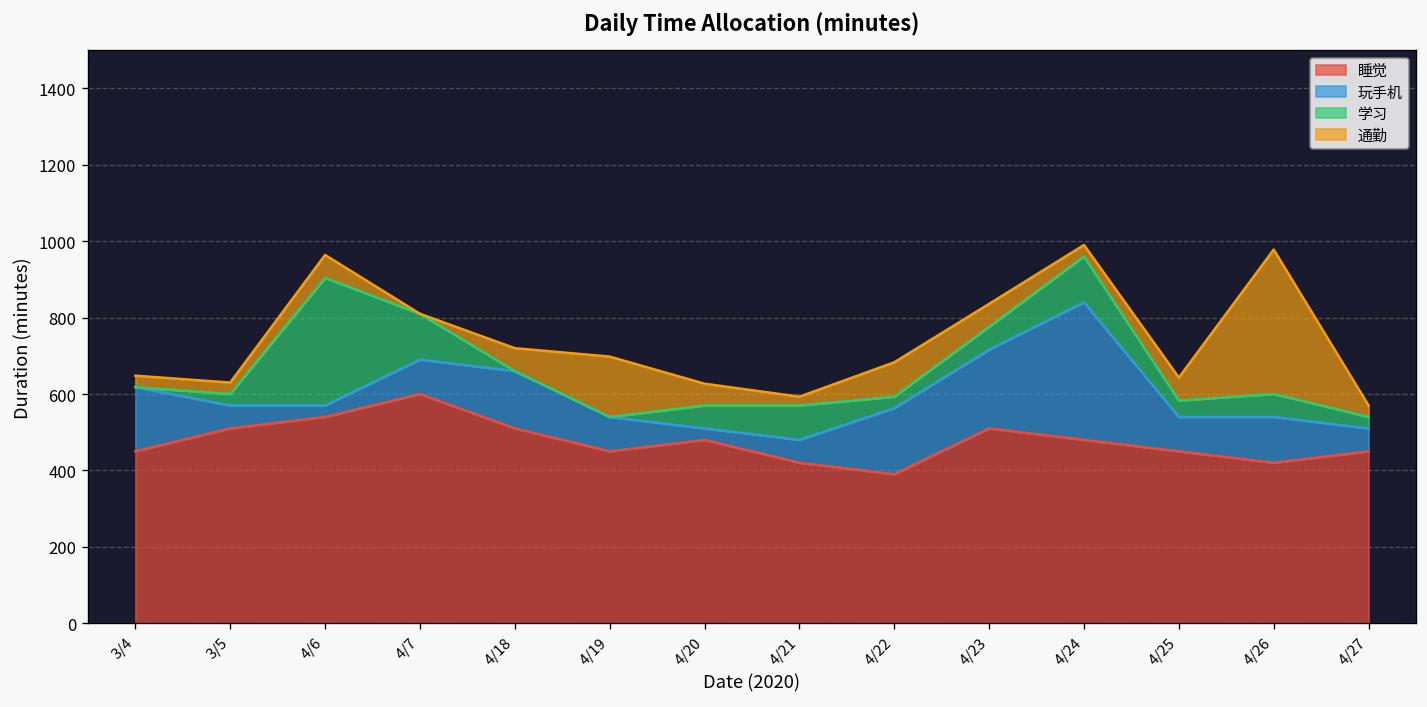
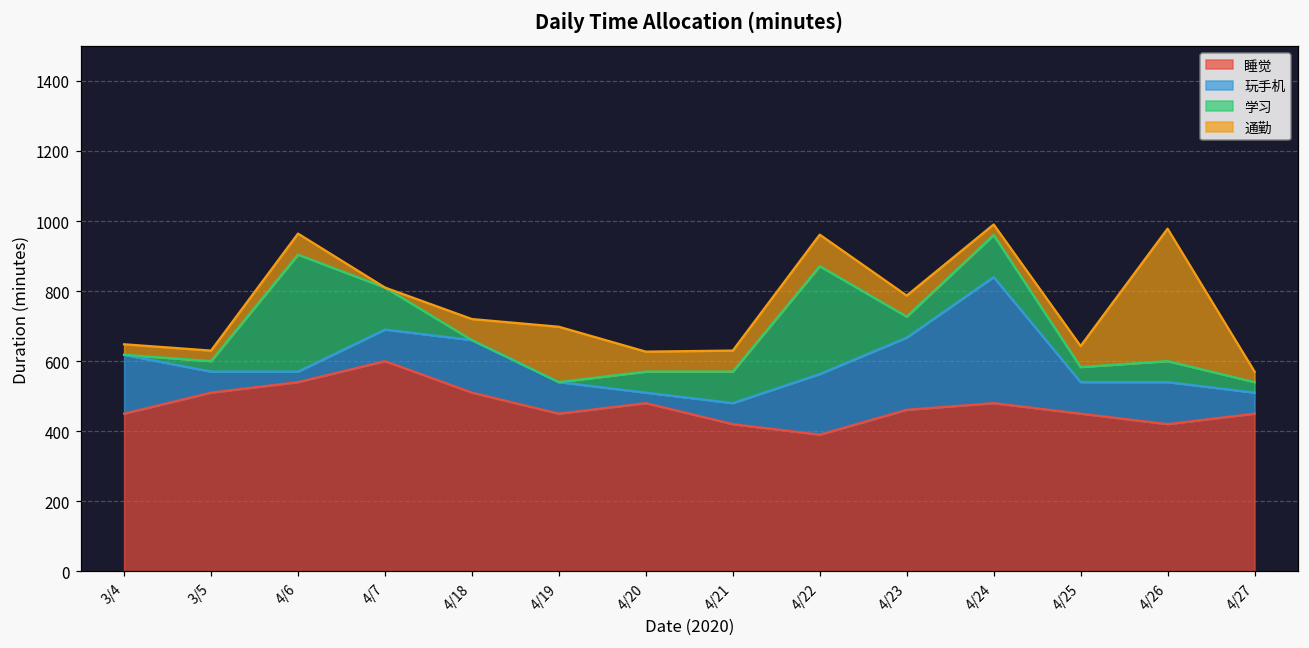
  {
    "睡觉": {
      "3/4": 450,
      "3/5": 510,
      "4/6": 540,
      "4/7": 600,
      "4/18": 510,
      "4/19": 450,
      "4/20": 480,
      "4/21": 420,
      "4/22": 390,
-     "4/23": 510,
+     "4/23": 460,
      "4/24": 480,
      "4/25": 450,
      "4/26": 420,
      "4/27": 450
    },
    "玩手机": {
      "3/5": 60,
      "4/6": 30,
      "4/7": 90,
      "4/20": 30,
      "4/21": 60,
      "4/22": 170,
      "4/23": 210,
      "4/24": 360,
      "4/25": 90,
      "4/26": 120,
      "4/27": 60
    },
    "学习": {
      "3/5": 30,
      "4/6": 330,
      "4/20": 60,
      "4/21": 90,
-     "4/22": 30,
+     "4/22": 310,
      "4/23": 60,
      "4/24": 120,
      "4/25": 40,
      "4/26": 60,
      "4/27": 30
    },
    "通勤": {
      "3/4": 30,
      "3/5": 30,
      "4/6": 60,
      "4/18": 60,
      "4/19": 160,
      "4/20": 60,
-     "4/21": 20,
+     "4/21": 60,
      "4/22": 90,
      "4/23": 60,
      "4/24": 30,
      "4/25": 60,
      "4/26": 380,
      "4/27": 30
    }
  }
